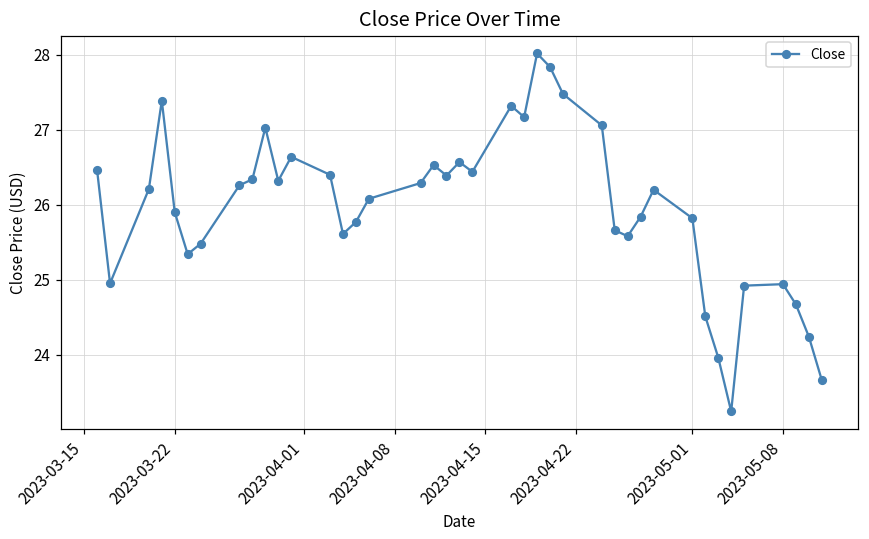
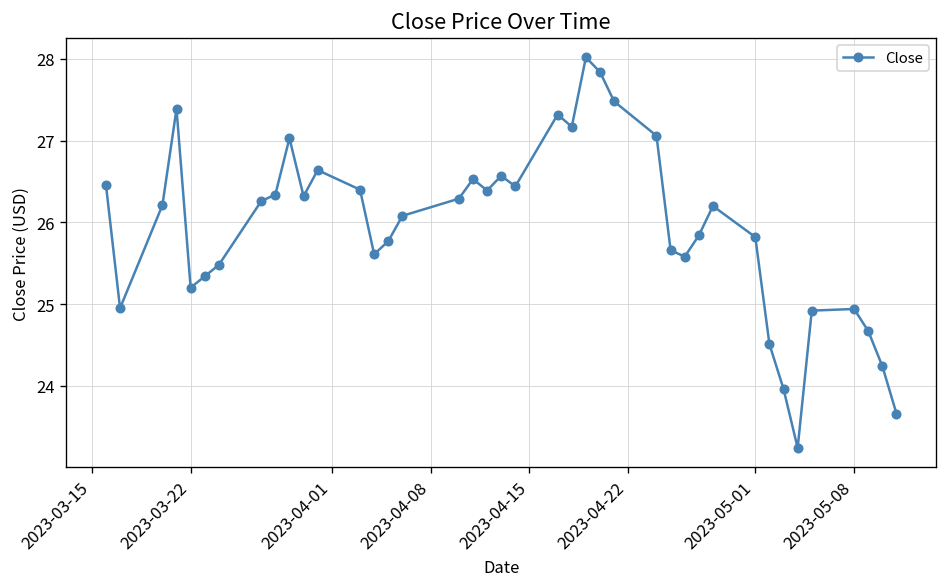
  {
-   "2023-03-22": 25.9,
+   "2023-03-22": 25.2,
    "2023-05-01": 25.8,
    "2023-05-08": 24.9
  }
